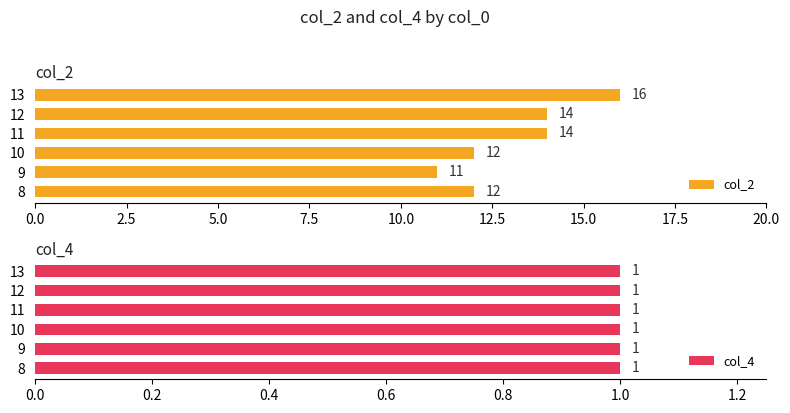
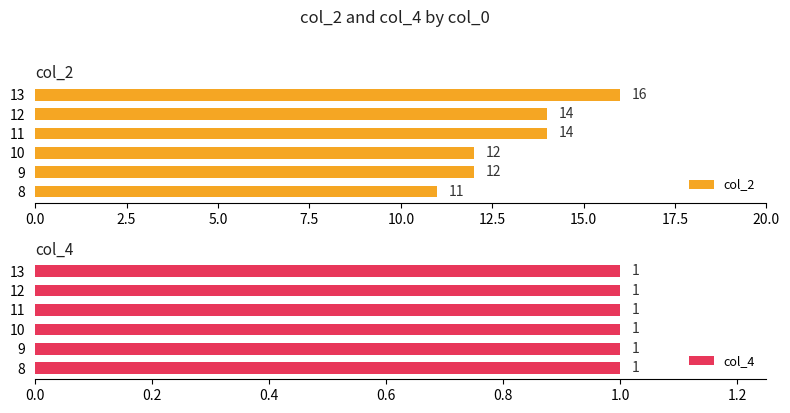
  {
    "col_2": {
      "13": 16,
      "12": 14,
      "11": 14,
      "10": 12,
-     "9": 11,
-     "8": 12
+     "9": 12,
+     "8": 11
    },
    "col_4": {
      "13": 1,
      "12": 1,
      "11": 1,
      "10": 1,
      "9": 1,
      "8": 1
    }
  }
